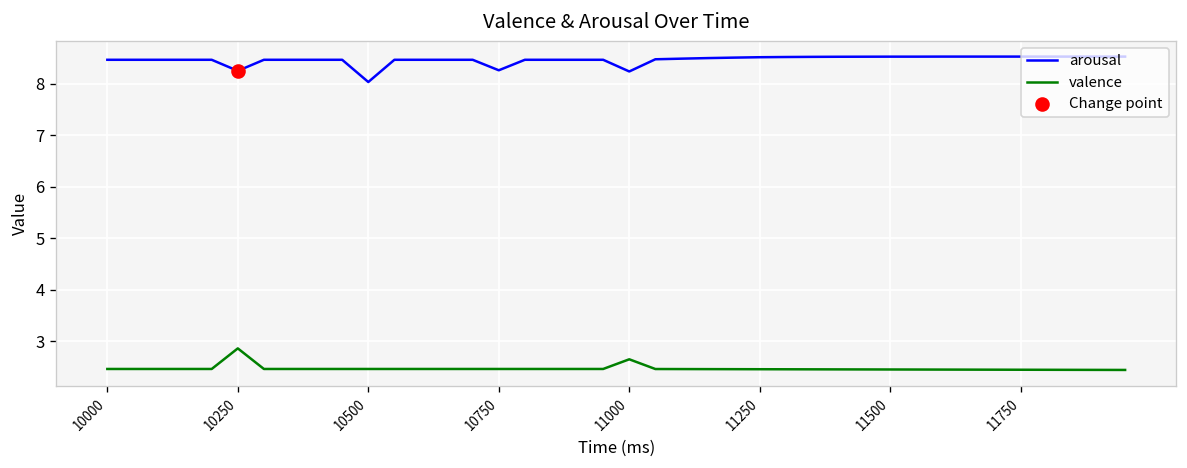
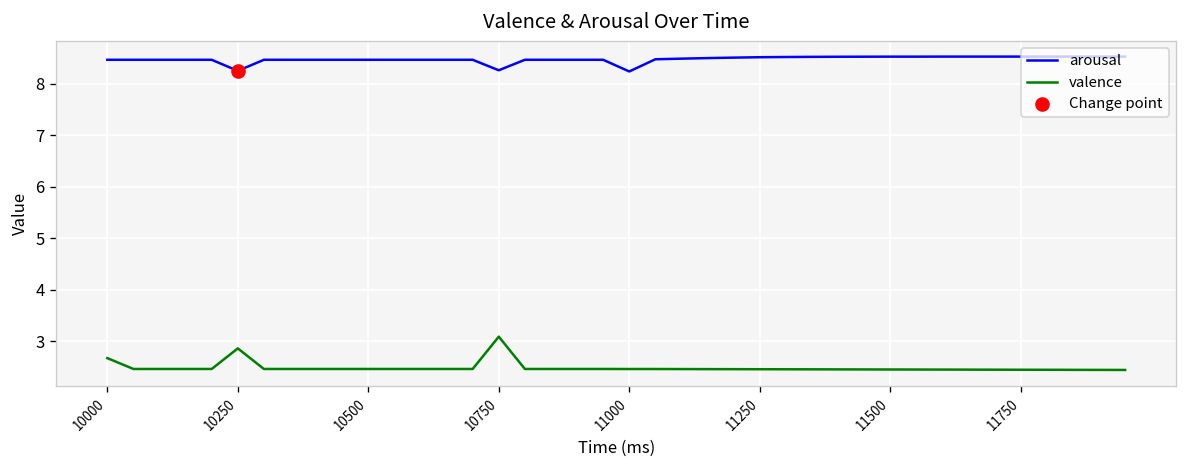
  {
    "arousal": {
      "10000": 8.5,
-     "10500": 8.0,
+     "10500": 8.5,
      "10750": 8.3,
      "11000": 8.2,
      "11250": 8.5,
      "11500": 8.5,
      "11750": 8.5
    },
    "valence": {
-     "10000": 2.5,
+     "10000": 2.7,
      "10250": 2.9,
      "10500": 2.5,
-     "10750": 2.5,
-     "11000": 2.6,
+     "10750": 3.1,
+     "11000": 2.5,
      "11250": 2.5,
      "11500": 2.4,
      "11750": 2.4
    }
  }
